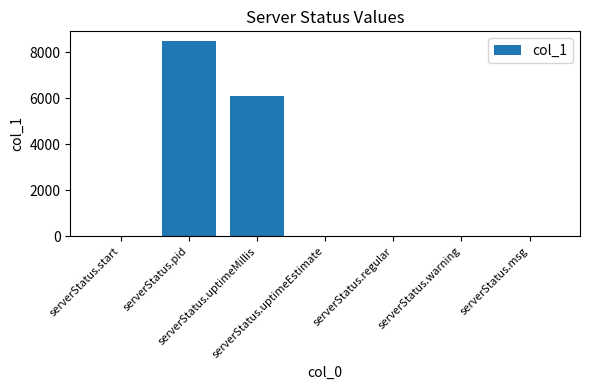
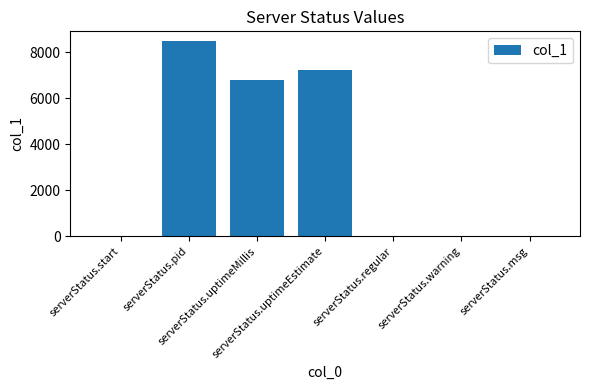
  {
    "serverStatus.start": 0,
    "serverStatus.pid": 8500,
-   "serverStatus.uptimeMillis": 6100,
-   "serverStatus.uptimeEstimate": 0,
+   "serverStatus.uptimeMillis": 6800,
+   "serverStatus.uptimeEstimate": 7200,
    "serverStatus.regular": 0,
    "serverStatus.warning": 0,
    "serverStatus.msg": 0
  }
